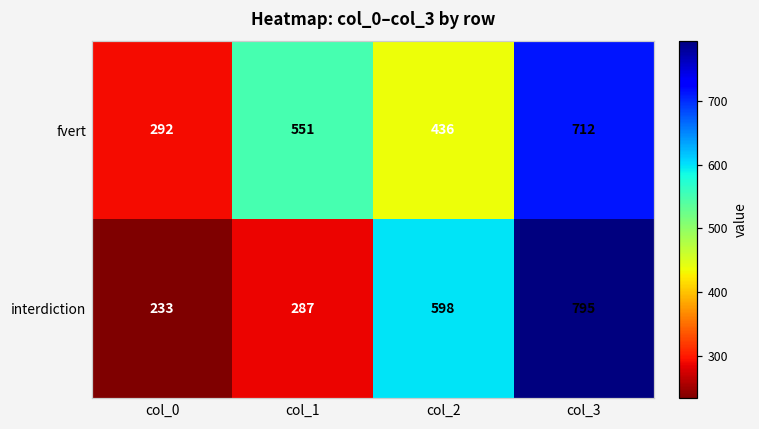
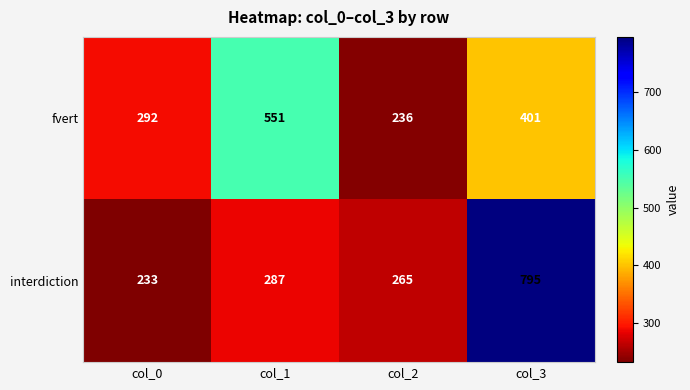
  {
    "fvert": {
      "col_0": 292,
      "col_1": 551,
-     "col_2": 436,
-     "col_3": 712
+     "col_2": 236,
+     "col_3": 401
    },
    "interdiction": {
      "col_0": 233,
      "col_1": 287,
-     "col_2": 598,
+     "col_2": 265,
      "col_3": 795
    }
  }
